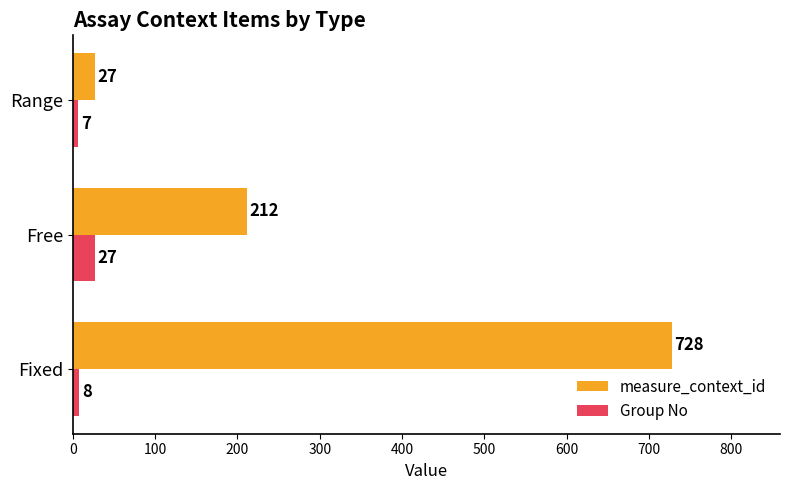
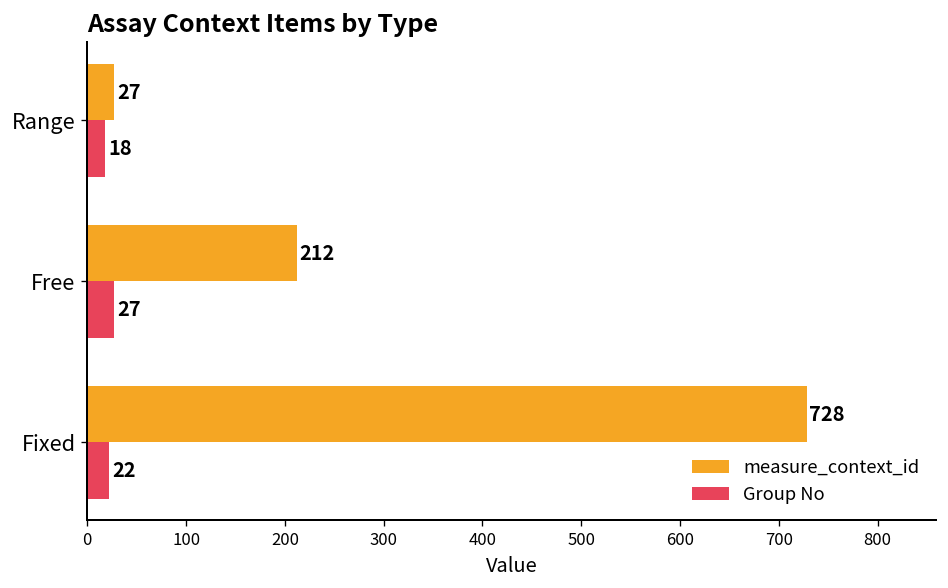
  {
    "measure_context_id": {
      "Range": 27,
      "Free": 212,
      "Fixed": 728
    },
    "Group No": {
-     "Range": 7,
+     "Range": 18,
      "Free": 27,
-     "Fixed": 8
+     "Fixed": 22
    }
  }
